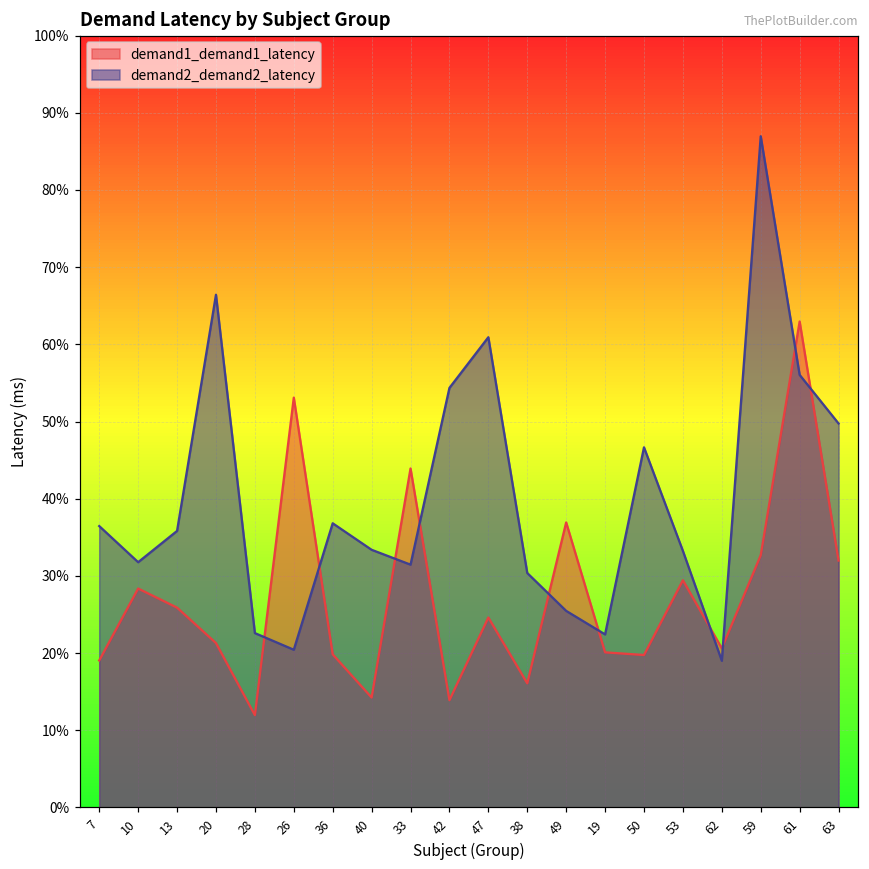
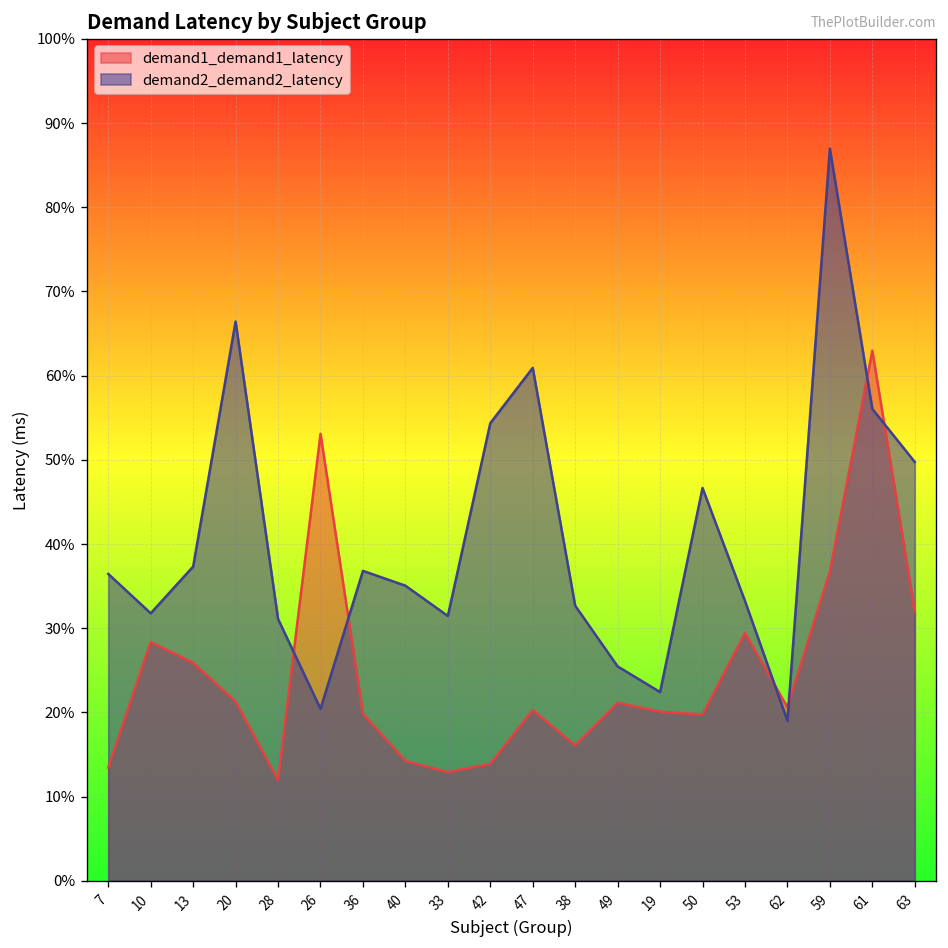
  {
    "demand1_demand1_latency": {
-     "7": "19%",
+     "7": "13%",
      "10": "28%",
      "13": "26%",
      "20": "21%",
      "28": "12%",
      "26": "53%",
      "36": "20%",
      "40": "14%",
-     "33": "44%",
+     "33": "13%",
      "42": "14%",
-     "47": "25%",
+     "47": "20%",
      "38": "16%",
-     "49": "37%",
+     "49": "21%",
      "19": "20%",
      "50": "20%",
      "53": "29%",
      "62": "21%",
-     "59": "33%",
+     "59": "37%",
      "61": "63%",
      "63": "32%"
    },
    "demand2_demand2_latency": {
      "7": "36%",
      "10": "32%",
-     "13": "36%",
+     "13": "37%",
      "20": "66%",
-     "28": "23%",
+     "28": "31%",
      "26": "20%",
      "36": "37%",
-     "40": "33%",
+     "40": "35%",
      "33": "31%",
      "42": "54%",
      "47": "61%",
-     "38": "30%",
+     "38": "33%",
      "49": "25%",
      "19": "22%",
      "50": "47%",
      "53": "33%",
      "62": "19%",
      "59": "87%",
      "61": "56%",
      "63": "50%"
    }
  }
